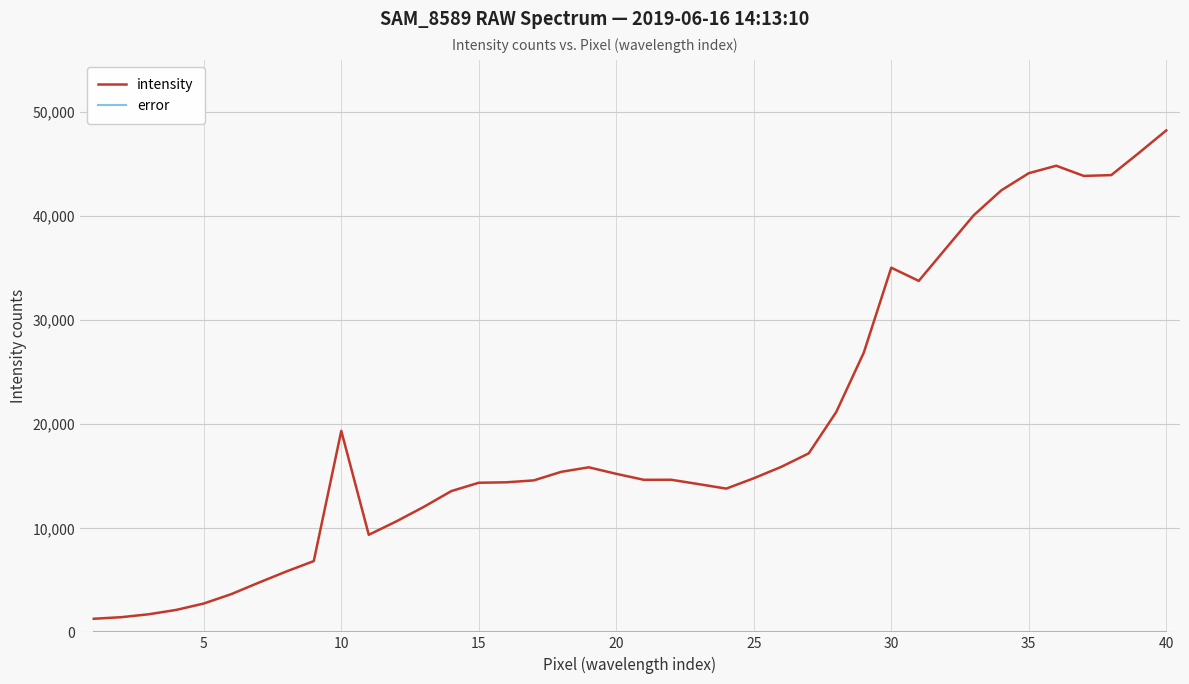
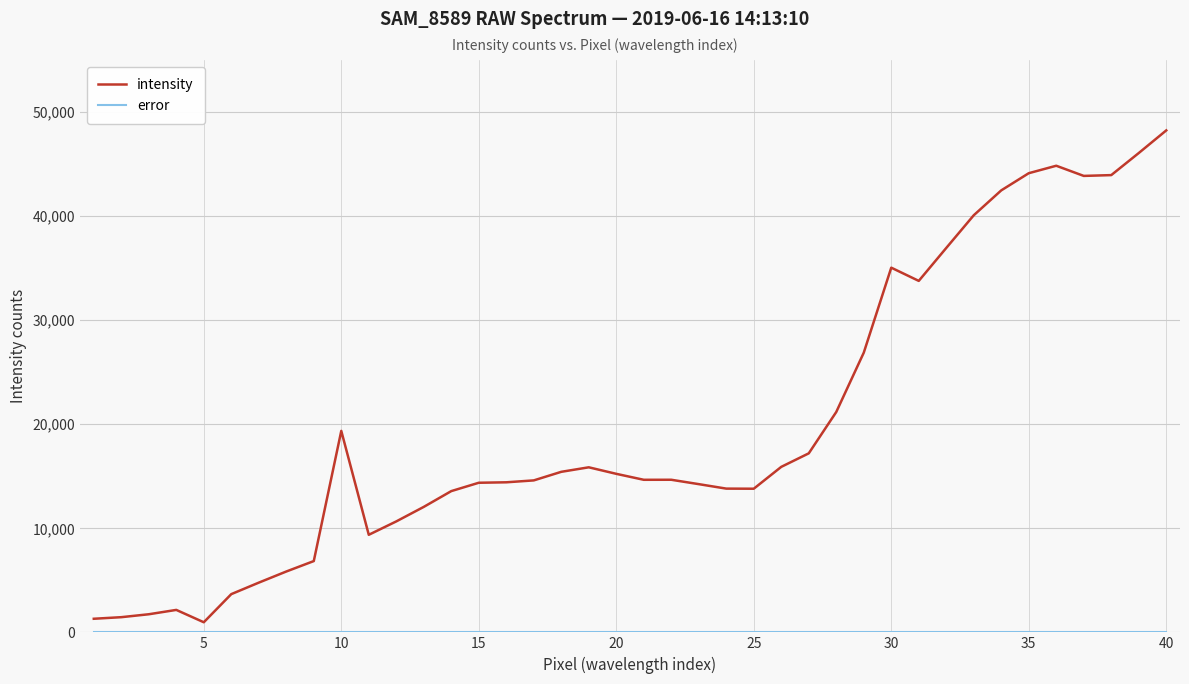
  {
    "intensity": {
-     "5": "2,800",
+     "5": "1,000",
      "10": "19,400",
      "15": "14,400",
      "20": "15,200",
-     "25": "14,800",
+     "25": "13,800",
      "30": "35,000",
      "35": "44,100",
      "40": "48,200"
    },
    "error": {
      "5": "0",
      "10": "0",
      "15": "0",
      "20": "0",
      "25": "0",
      "30": "0",
      "35": "0",
      "40": "0"
    }
  }
